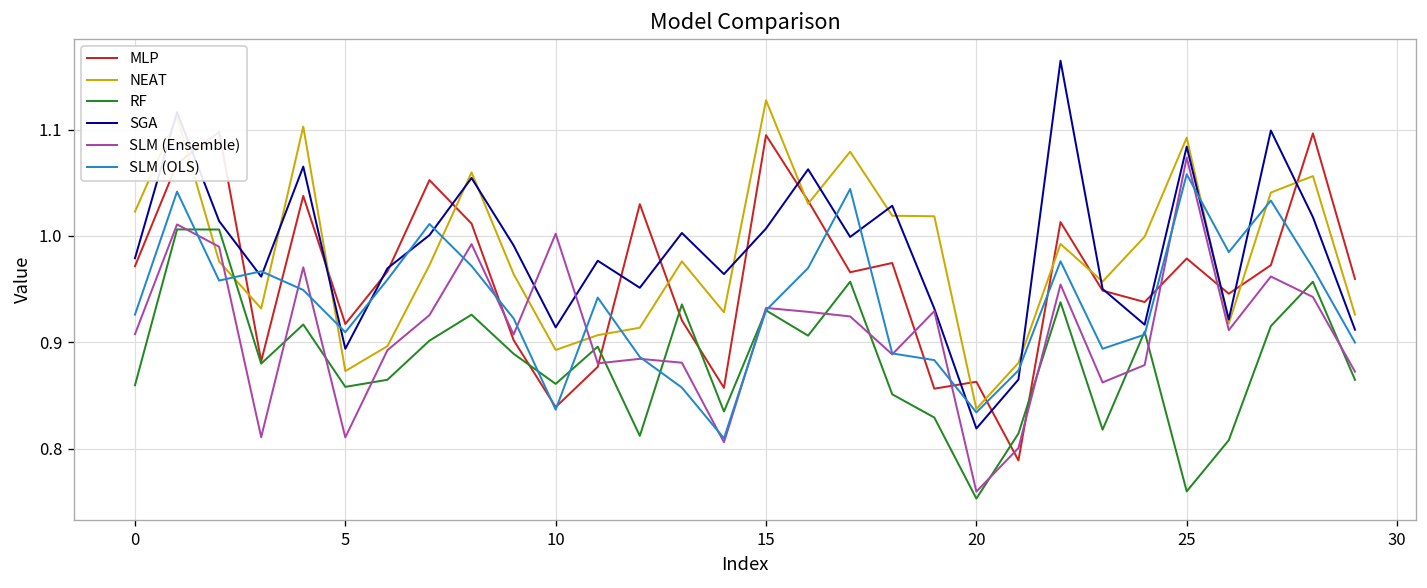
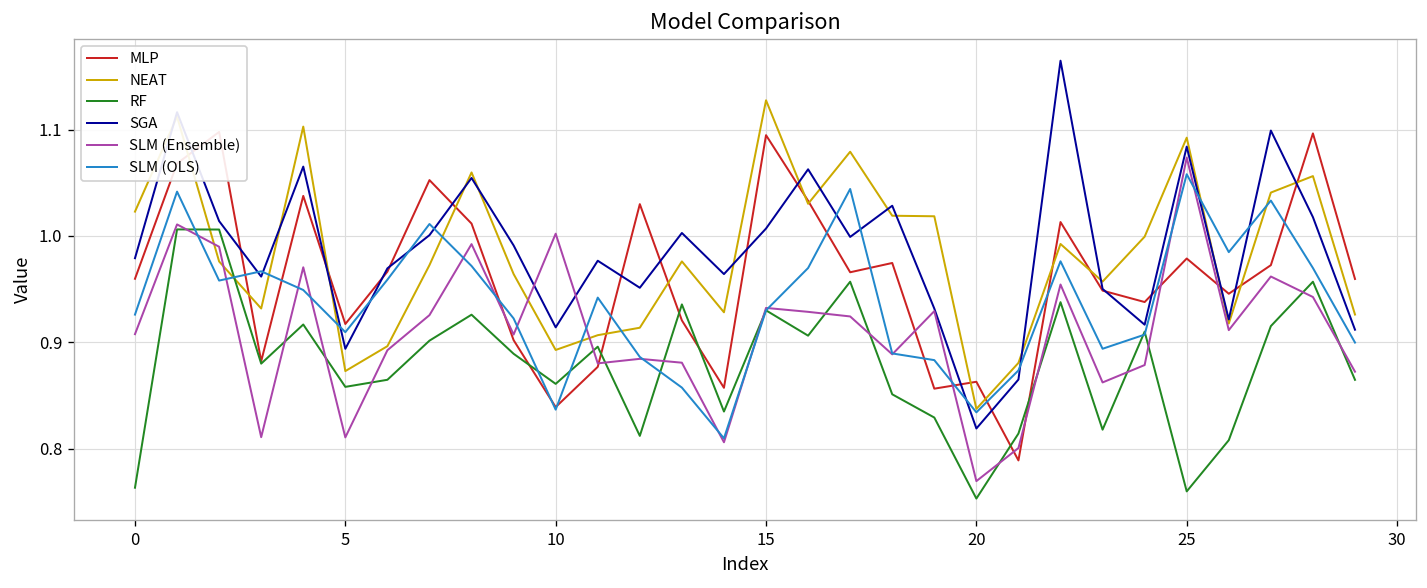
  {
    "MLP": {
-     "0": 0.97,
+     "0": 0.96,
      "5": 0.92,
      "15": 1.09,
      "20": 0.86,
      "25": 0.98
    },
    "NEAT": {
      "0": 1.02,
      "5": 0.87,
      "10": 0.89,
      "15": 1.13,
      "20": 0.84,
      "25": 1.09
    },
    "RF": {
-     "0": 0.86,
+     "0": 0.76,
      "5": 0.86,
      "10": 0.86,
      "20": 0.75,
      "25": 0.76
    },
    "SGA": {
      "0": 0.98,
      "5": 0.89,
      "10": 0.91,
      "15": 1.01,
      "20": 0.82,
      "25": 1.08
    },
    "SLM (Ensemble)": {
      "0": 0.91,
      "5": 0.81,
      "10": 1.00,
-     "20": 0.76,
+     "20": 0.77,
      "25": 1.07
    },
    "SLM (OLS)": {
      "0": 0.93,
      "5": 0.91,
      "20": 0.83,
      "25": 1.06
    }
  }
